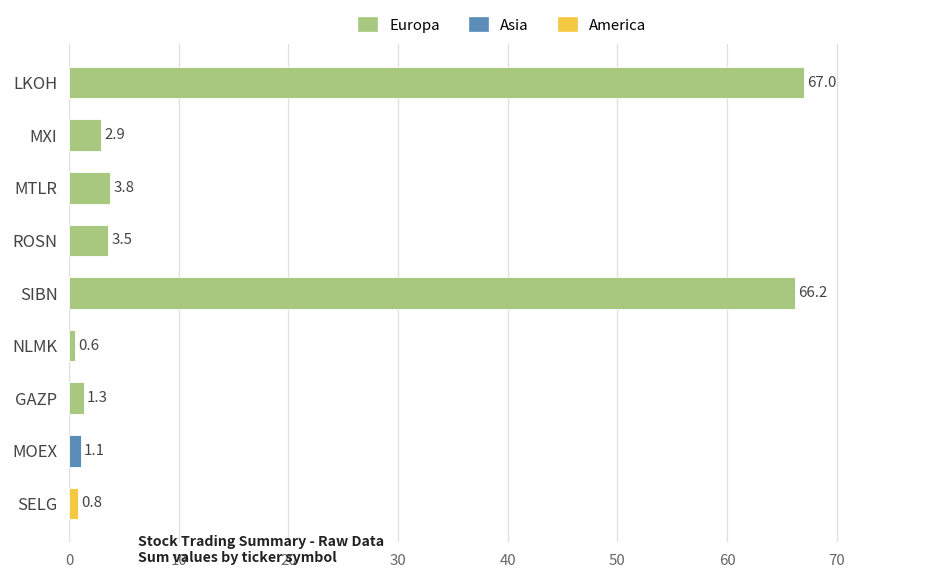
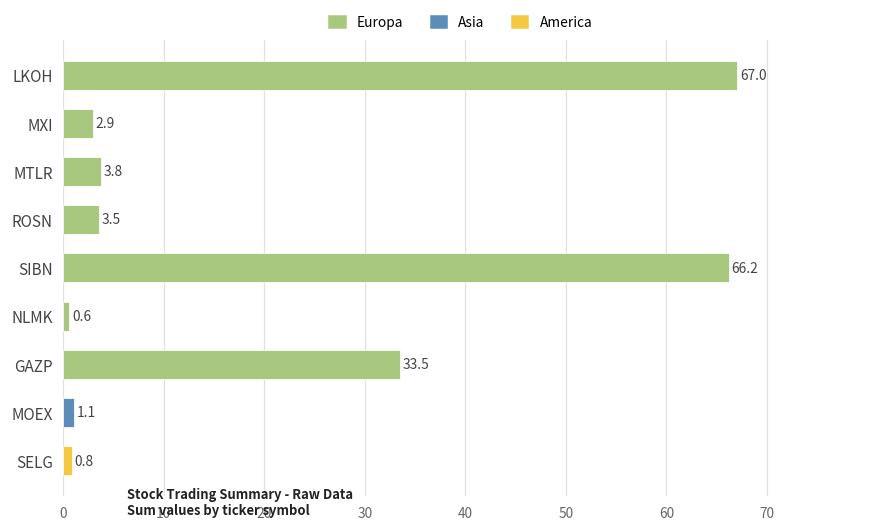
  {
    "LKOH": 67.0,
    "MXI": 2.9,
    "MTLR": 3.8,
    "ROSN": 3.5,
    "SIBN": 66.2,
    "NLMK": 0.6,
-   "GAZP": 1.3,
+   "GAZP": 33.5,
    "MOEX": 1.1,
    "SELG": 0.8
  }
